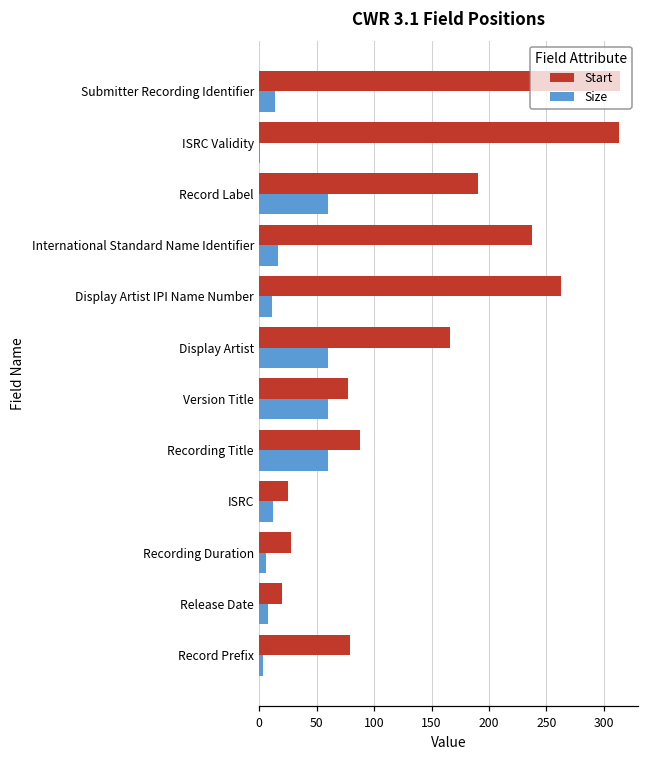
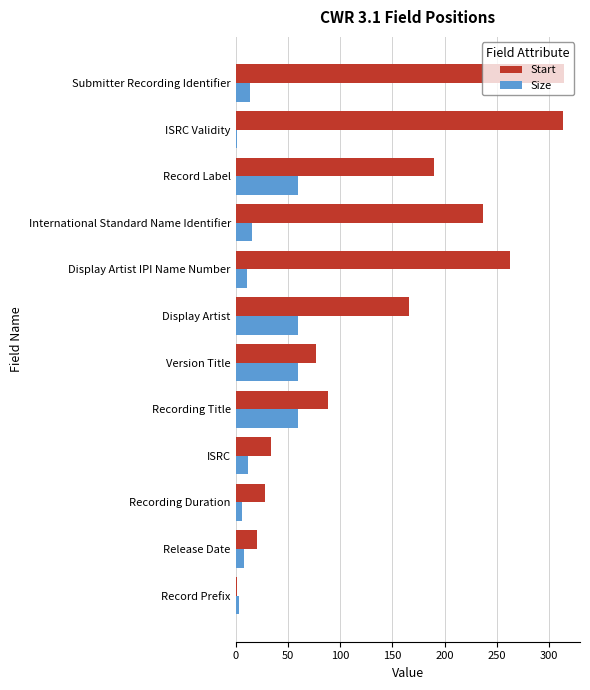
  {
    "Start": {
      "ISRC Validity": 313,
      "Record Label": 190,
      "International Standard Name Identifier": 237,
      "Display Artist IPI Name Number": 263,
      "Display Artist": 166,
      "Version Title": 77,
      "Recording Title": 88,
-     "ISRC": 25,
+     "ISRC": 34,
      "Recording Duration": 28,
      "Release Date": 20,
-     "Record Prefix": 79
+     "Record Prefix": 1
    },
    "Size": {
      "Submitter Recording Identifier": 14,
      "Record Label": 60,
      "International Standard Name Identifier": 16,
      "Display Artist IPI Name Number": 11,
      "Display Artist": 60,
      "Version Title": 60,
      "Recording Title": 60,
      "ISRC": 12,
      "Recording Duration": 6,
      "Release Date": 8,
      "Record Prefix": 3
    }
  }
